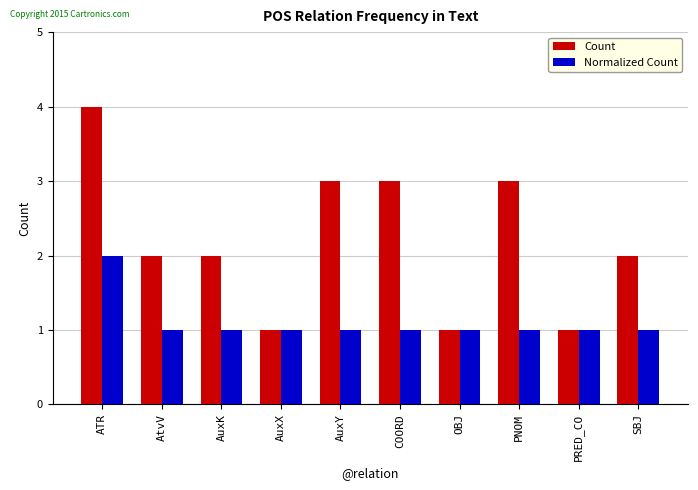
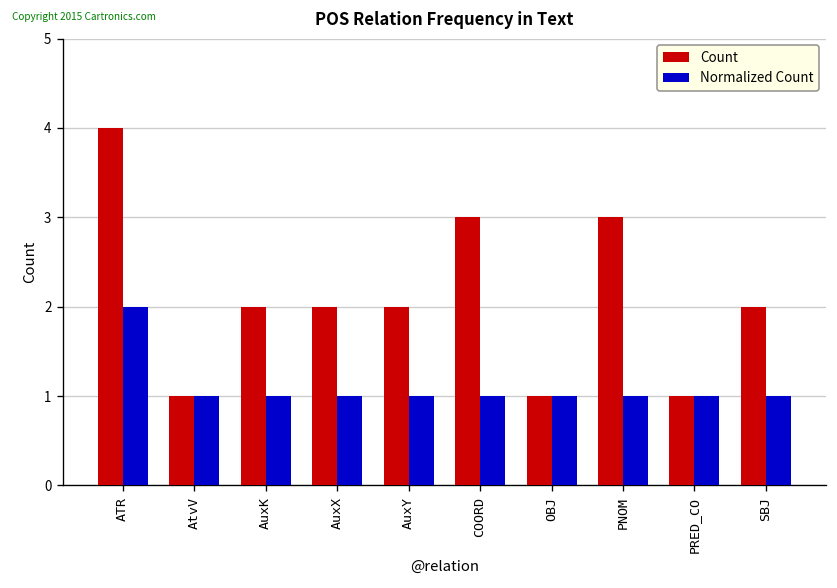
  {
    "Count": {
      "ATR": 4,
-     "AtvV": 2,
+     "AtvV": 1,
      "AuxK": 2,
-     "AuxX": 1,
-     "AuxY": 3,
+     "AuxX": 2,
+     "AuxY": 2,
      "COORD": 3,
      "OBJ": 1,
      "PNOM": 3,
      "PRED_CO": 1,
      "SBJ": 2
    },
    "Normalized Count": {
      "ATR": 2,
      "AtvV": 1,
      "AuxK": 1,
      "AuxX": 1,
      "AuxY": 1,
      "COORD": 1,
      "OBJ": 1,
      "PNOM": 1,
      "PRED_CO": 1,
      "SBJ": 1
    }
  }
